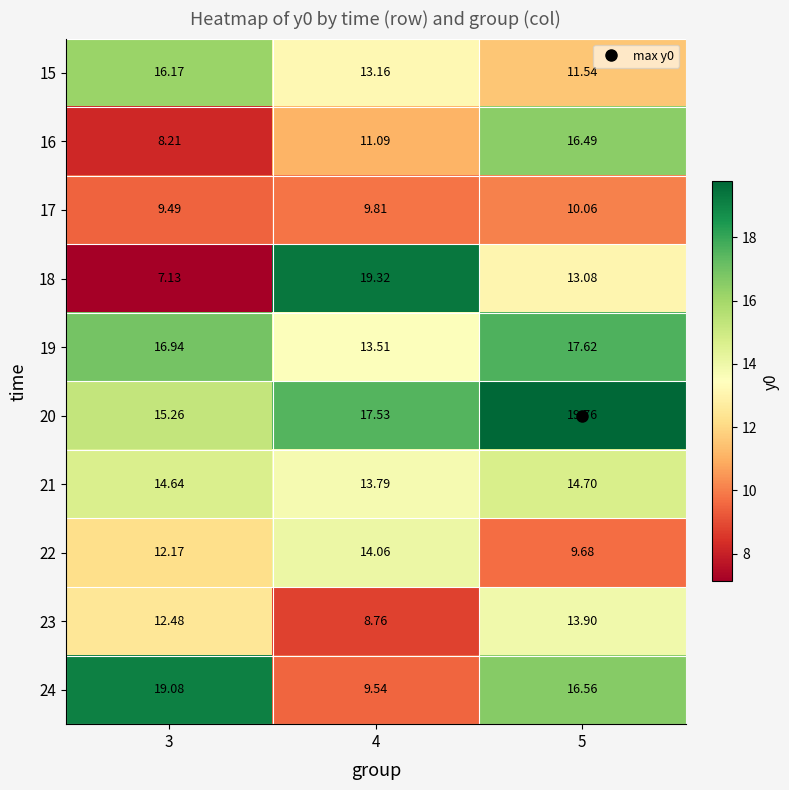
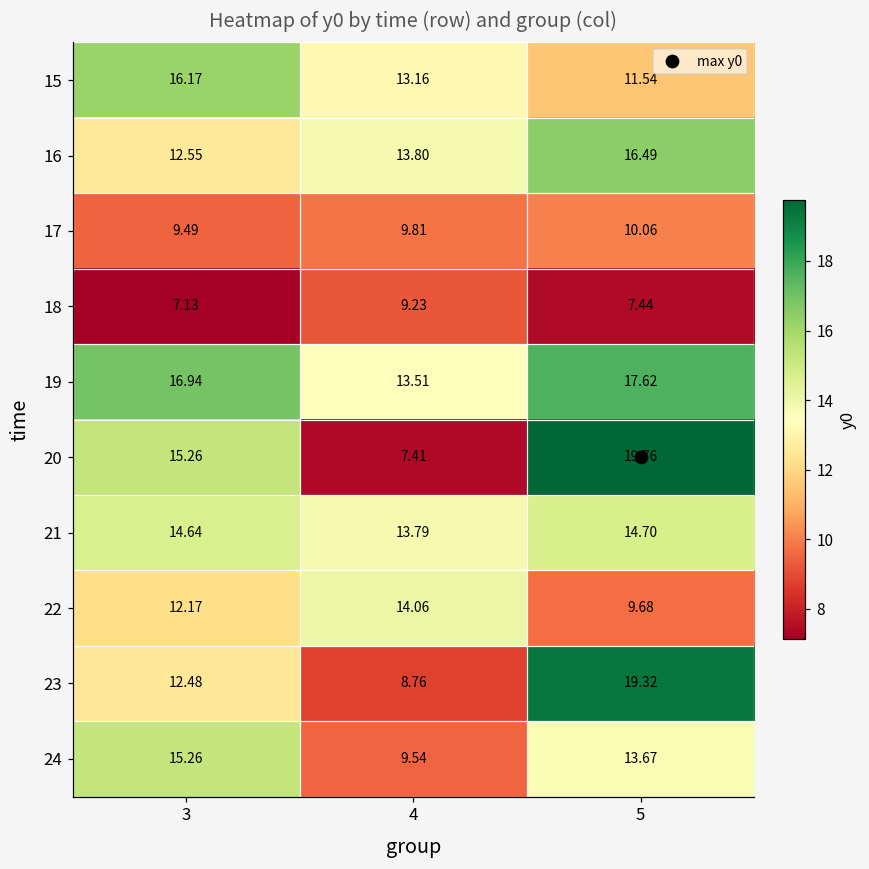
  {
    "15": {
      "3": 16.17,
      "4": 13.16
    },
    "16": {
-     "3": 8.21,
-     "4": 11.09,
+     "3": 12.55,
+     "4": 13.80,
      "5": 16.49
    },
    "17": {
      "3": 9.49,
      "4": 9.81,
      "5": 10.06
    },
    "18": {
      "3": 7.13,
-     "4": 19.32,
-     "5": 13.08
+     "4": 9.23,
+     "5": 7.44
    },
    "19": {
      "3": 16.94,
      "4": 13.51,
      "5": 17.62
    },
    "20": {
      "3": 15.26,
-     "4": 17.53
+     "4": 7.41
    },
    "21": {
      "3": 14.64,
      "4": 13.79,
      "5": 14.70
    },
    "22": {
      "3": 12.17,
      "4": 14.06,
      "5": 9.68
    },
    "23": {
      "3": 12.48,
      "4": 8.76,
-     "5": 13.90
+     "5": 19.32
    },
    "24": {
-     "3": 19.08,
+     "3": 15.26,
      "4": 9.54,
-     "5": 16.56
+     "5": 13.67
    }
  }
